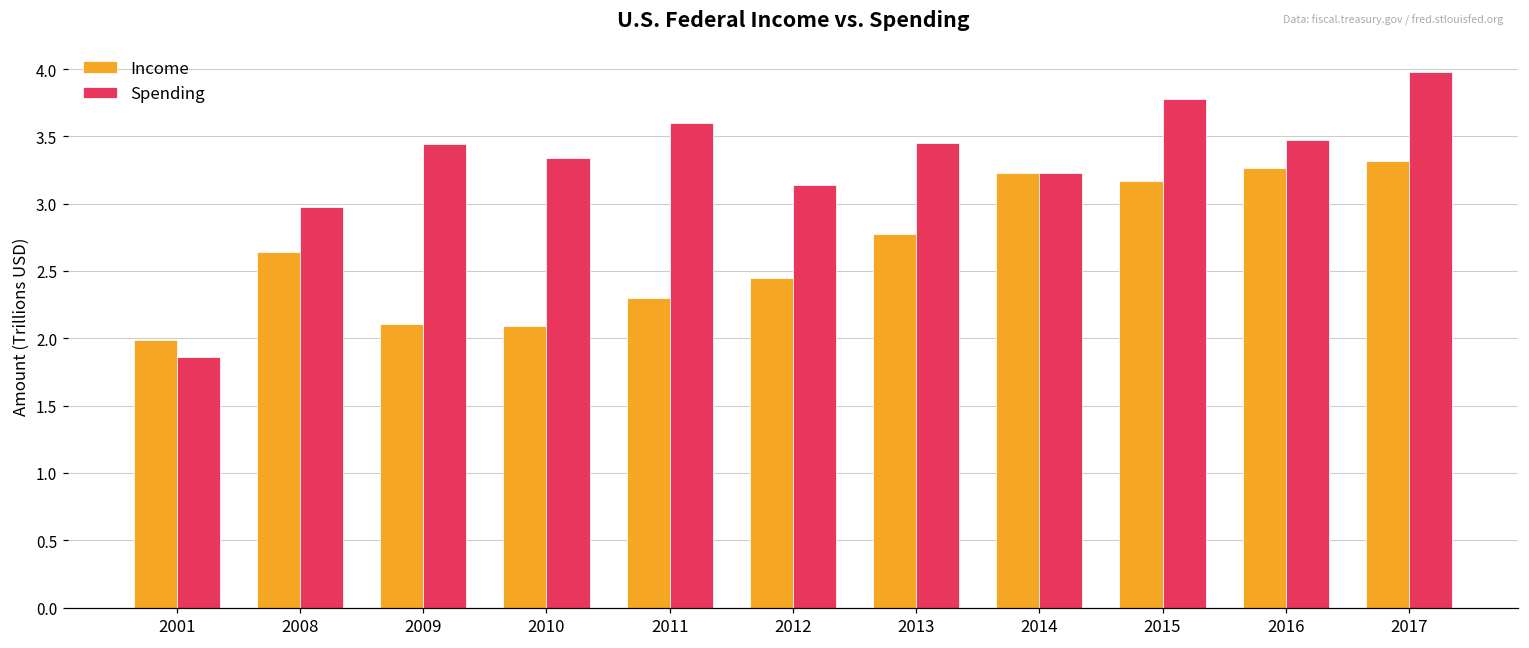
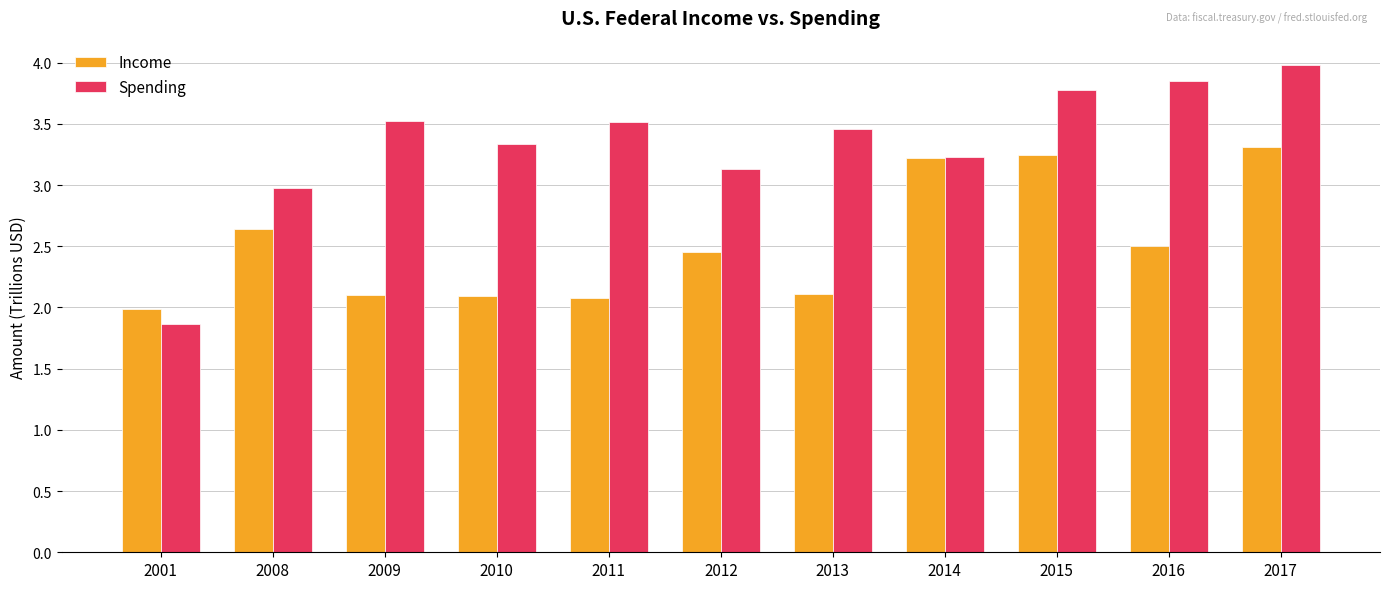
  {
    "Income": {
      "2001": 1.99,
      "2008": 2.64,
      "2009": 2.10,
      "2010": 2.09,
-     "2011": 2.30,
+     "2011": 2.08,
      "2012": 2.45,
-     "2013": 2.77,
+     "2013": 2.11,
      "2014": 3.22,
-     "2015": 3.17,
-     "2016": 3.27,
+     "2015": 3.25,
+     "2016": 2.50,
      "2017": 3.31
    },
    "Spending": {
      "2001": 1.86,
      "2008": 2.98,
-     "2009": 3.44,
+     "2009": 3.52,
      "2010": 3.34,
-     "2011": 3.60,
+     "2011": 3.51,
      "2012": 3.14,
      "2013": 3.45,
      "2014": 3.23,
      "2015": 3.78,
-     "2016": 3.47,
+     "2016": 3.85,
      "2017": 3.98
    }
  }
